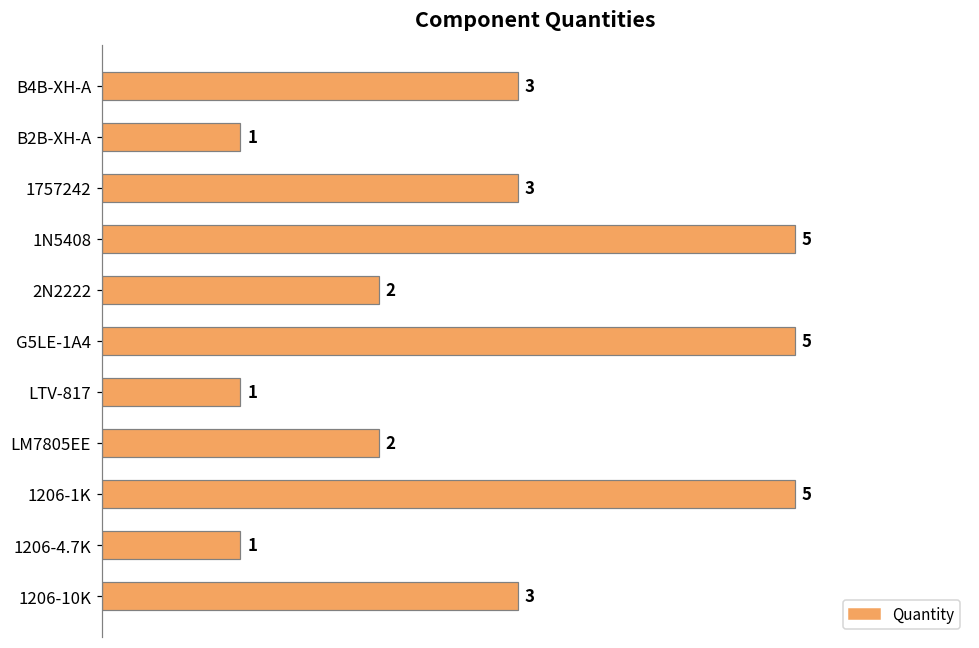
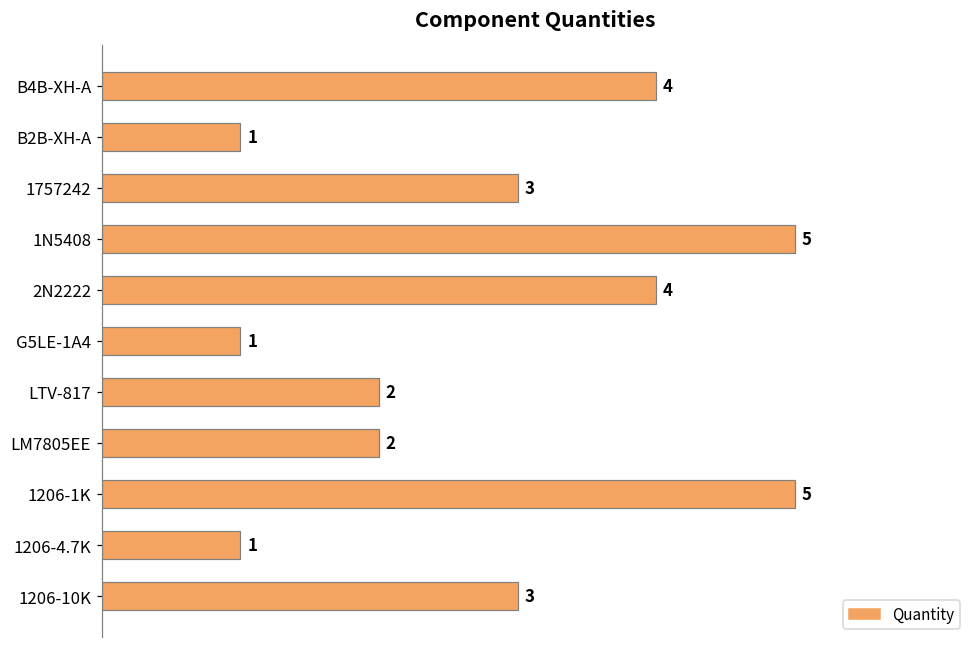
  {
-   "B4B-XH-A": 3,
+   "B4B-XH-A": 4,
    "B2B-XH-A": 1,
    "1757242": 3,
    "1N5408": 5,
-   "2N2222": 2,
-   "G5LE-1A4": 5,
-   "LTV-817": 1,
+   "2N2222": 4,
+   "G5LE-1A4": 1,
+   "LTV-817": 2,
    "LM7805EE": 2,
    "1206-1K": 5,
    "1206-4.7K": 1,
    "1206-10K": 3
  }
